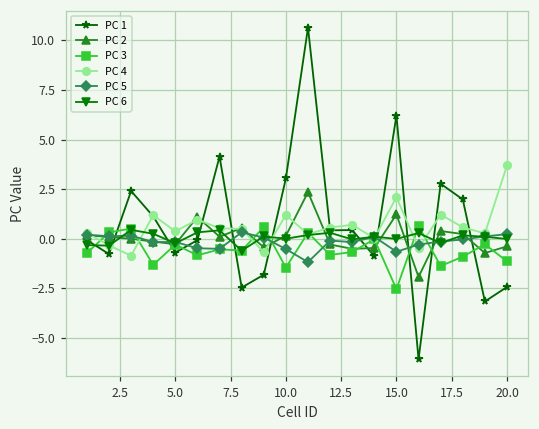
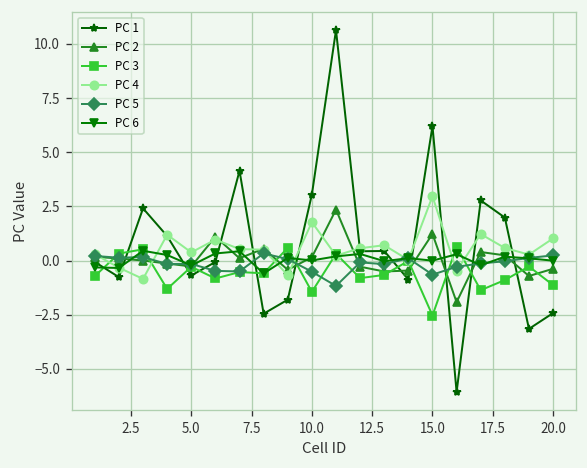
  {
    "PC 3": {
      "10.0": -1.4,
      "15.0": -2.5,
      "20.0": -1.1
    },
    "PC 4": {
      "5.0": 0.4,
-     "10.0": 1.2,
-     "15.0": 2.1,
-     "20.0": 3.7
+     "10.0": 1.8,
+     "15.0": 3.0,
+     "20.0": 1.0
    }
  }
